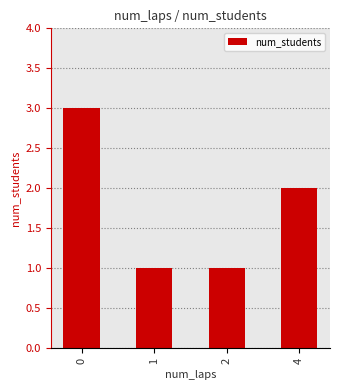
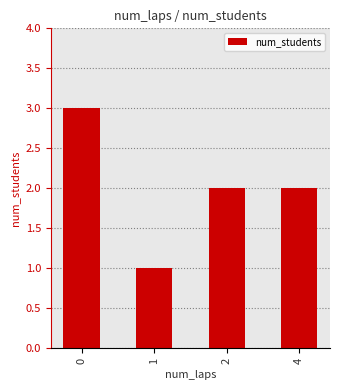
  {
    "0": 3,
    "1": 1,
-   "2": 1,
+   "2": 2,
    "4": 2
  }
